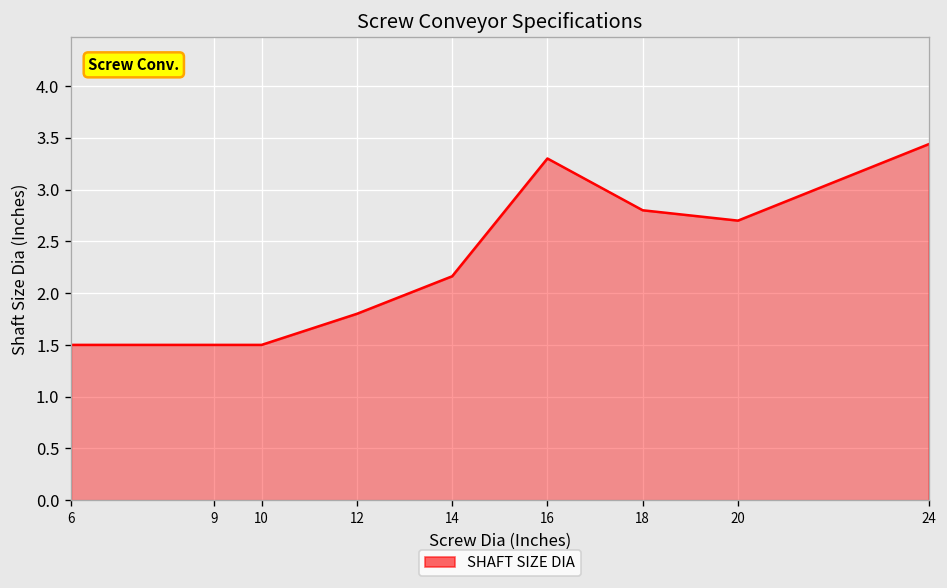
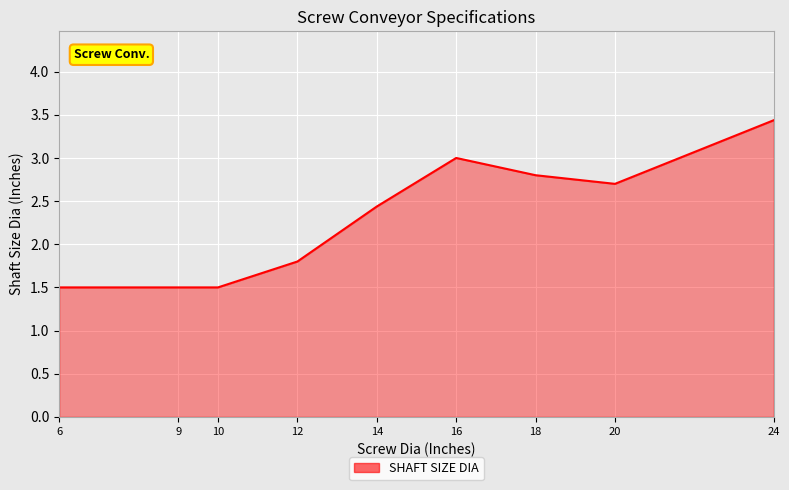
  {
    "6": 1.5,
    "9": 1.5,
    "10": 1.5,
    "12": 1.8,
-   "14": 2.2,
-   "16": 3.3,
+   "14": 2.4,
+   "16": 3.0,
    "18": 2.8,
    "20": 2.7,
    "24": 3.4
  }
